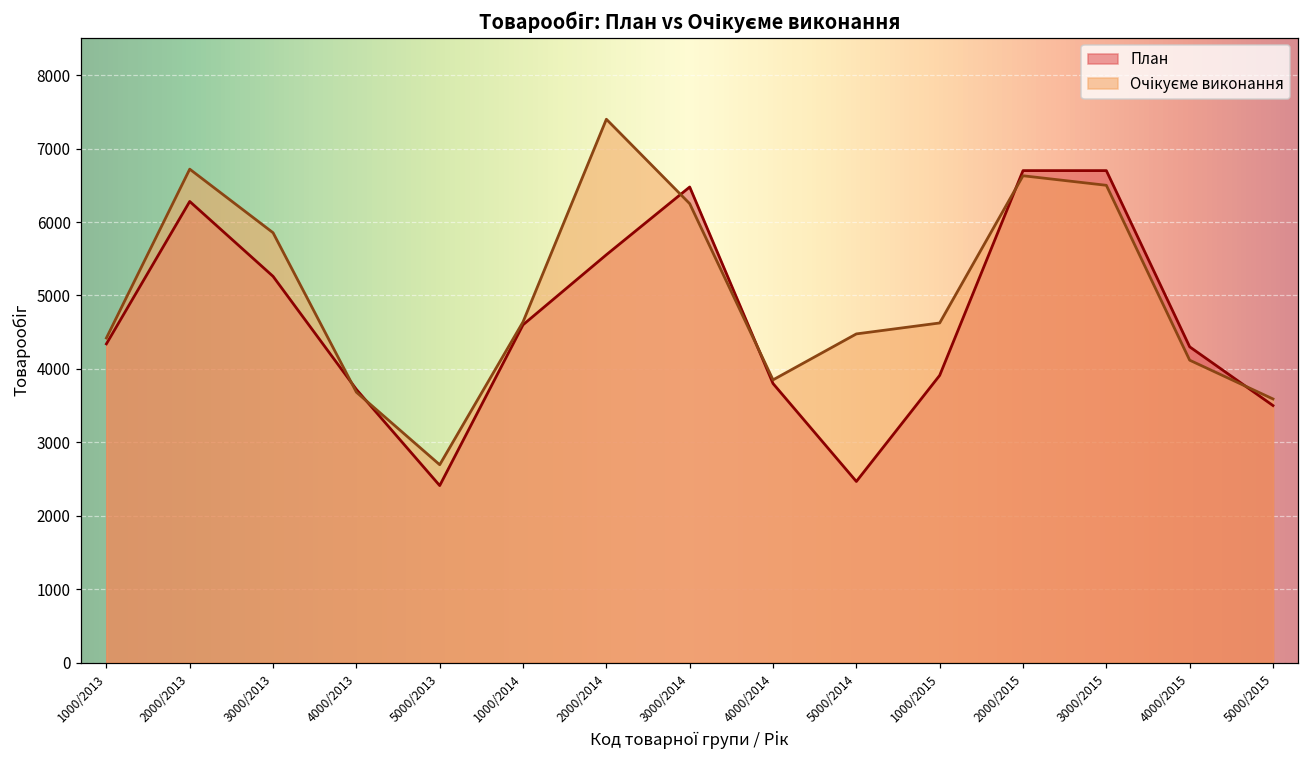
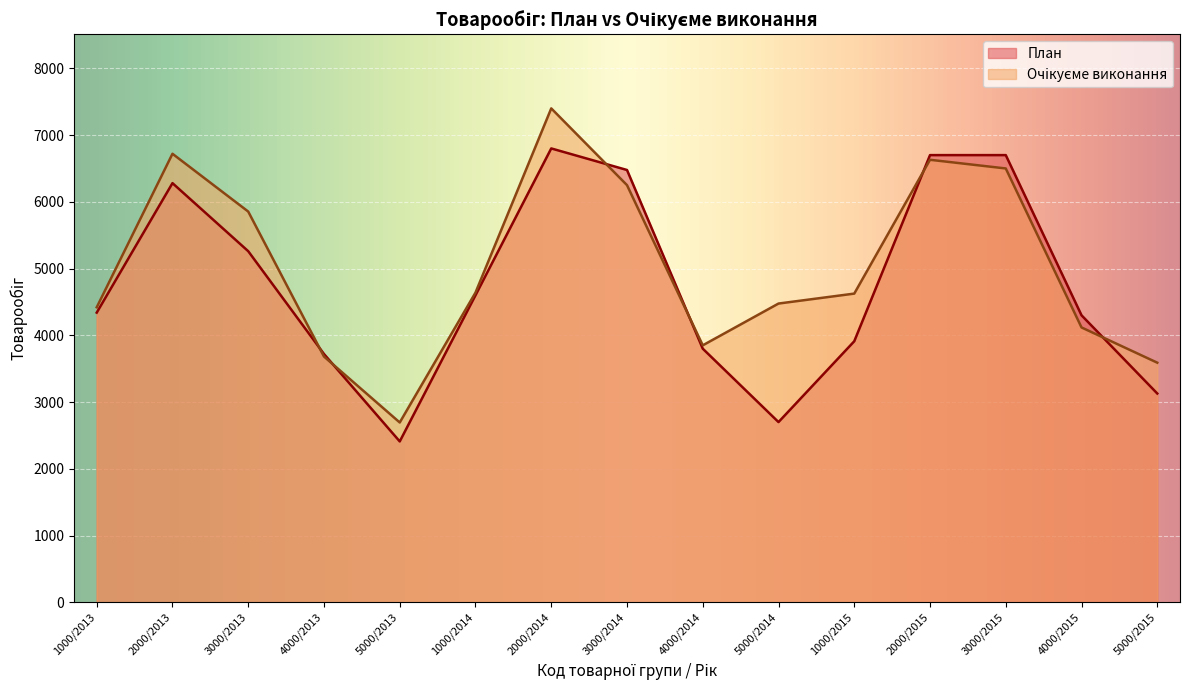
  {
    "План": {
      "1000/2013": 4300,
      "2000/2013": 6300,
      "3000/2013": 5300,
      "5000/2013": 2400,
      "1000/2014": 4600,
-     "2000/2014": 5600,
+     "2000/2014": 6800,
      "3000/2014": 6500,
      "4000/2014": 3800,
-     "5000/2014": 2500,
+     "5000/2014": 2700,
      "1000/2015": 3900,
      "2000/2015": 6700,
      "3000/2015": 6700,
      "4000/2015": 4300,
-     "5000/2015": 3500
+     "5000/2015": 3100
    },
    "Очікуєме виконання": {
      "1000/2013": 4400,
      "2000/2013": 6700,
      "3000/2013": 5900,
      "5000/2013": 2700,
      "1000/2014": 4600,
      "2000/2014": 7400,
      "3000/2014": 6300,
      "4000/2014": 3900,
      "5000/2014": 4500,
      "1000/2015": 4600,
      "2000/2015": 6600,
      "3000/2015": 6500,
      "4000/2015": 4100,
      "5000/2015": 3600
    }
  }
